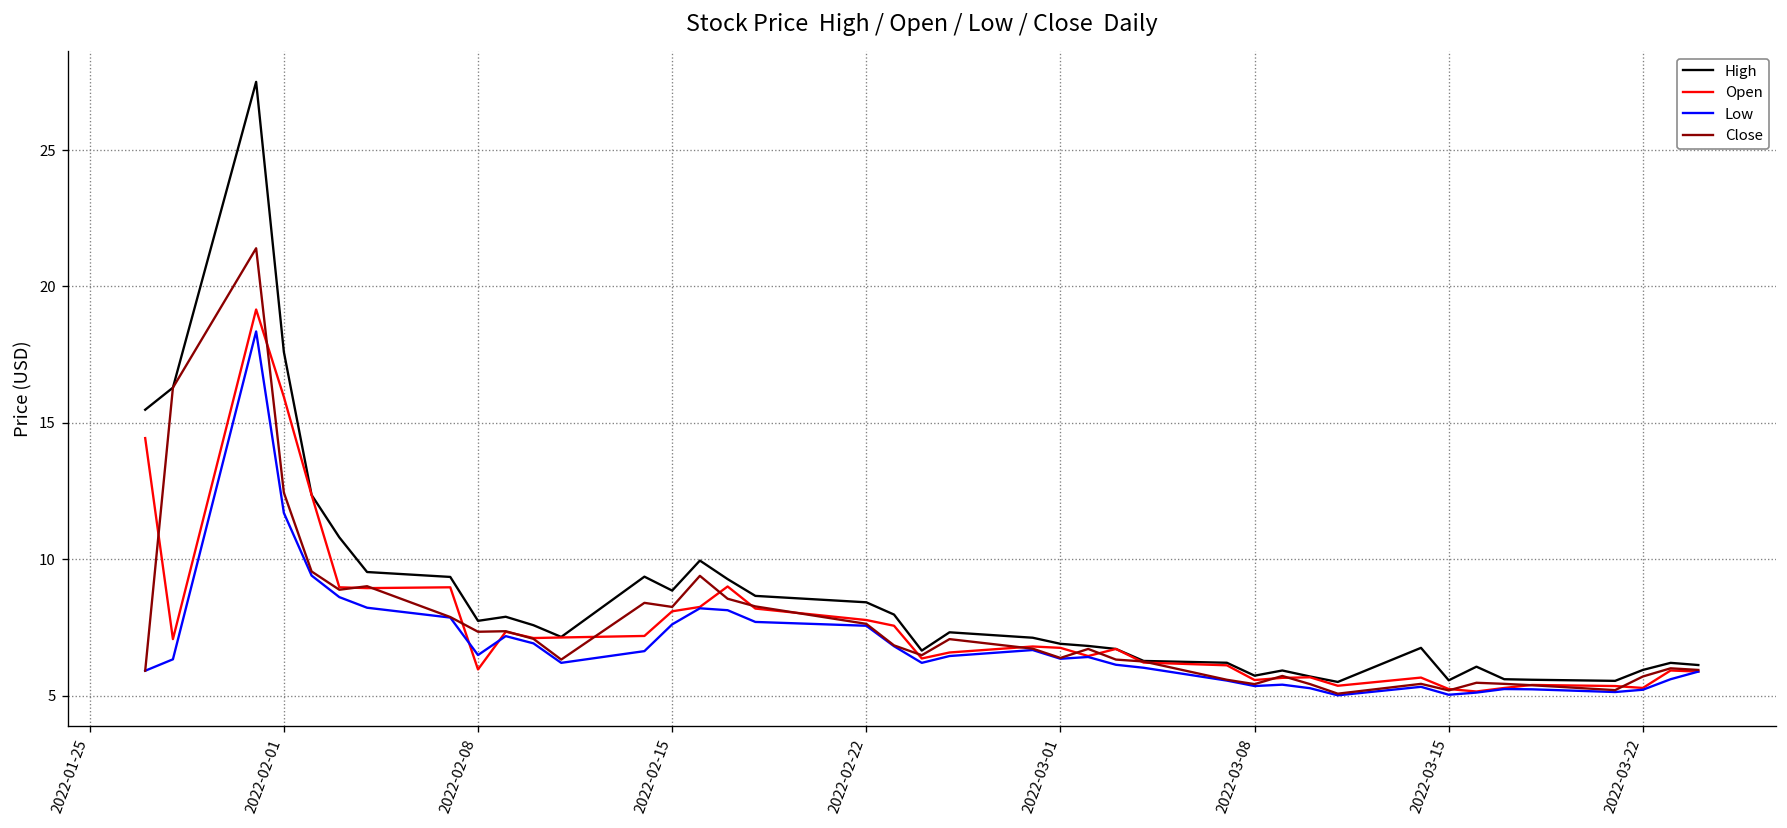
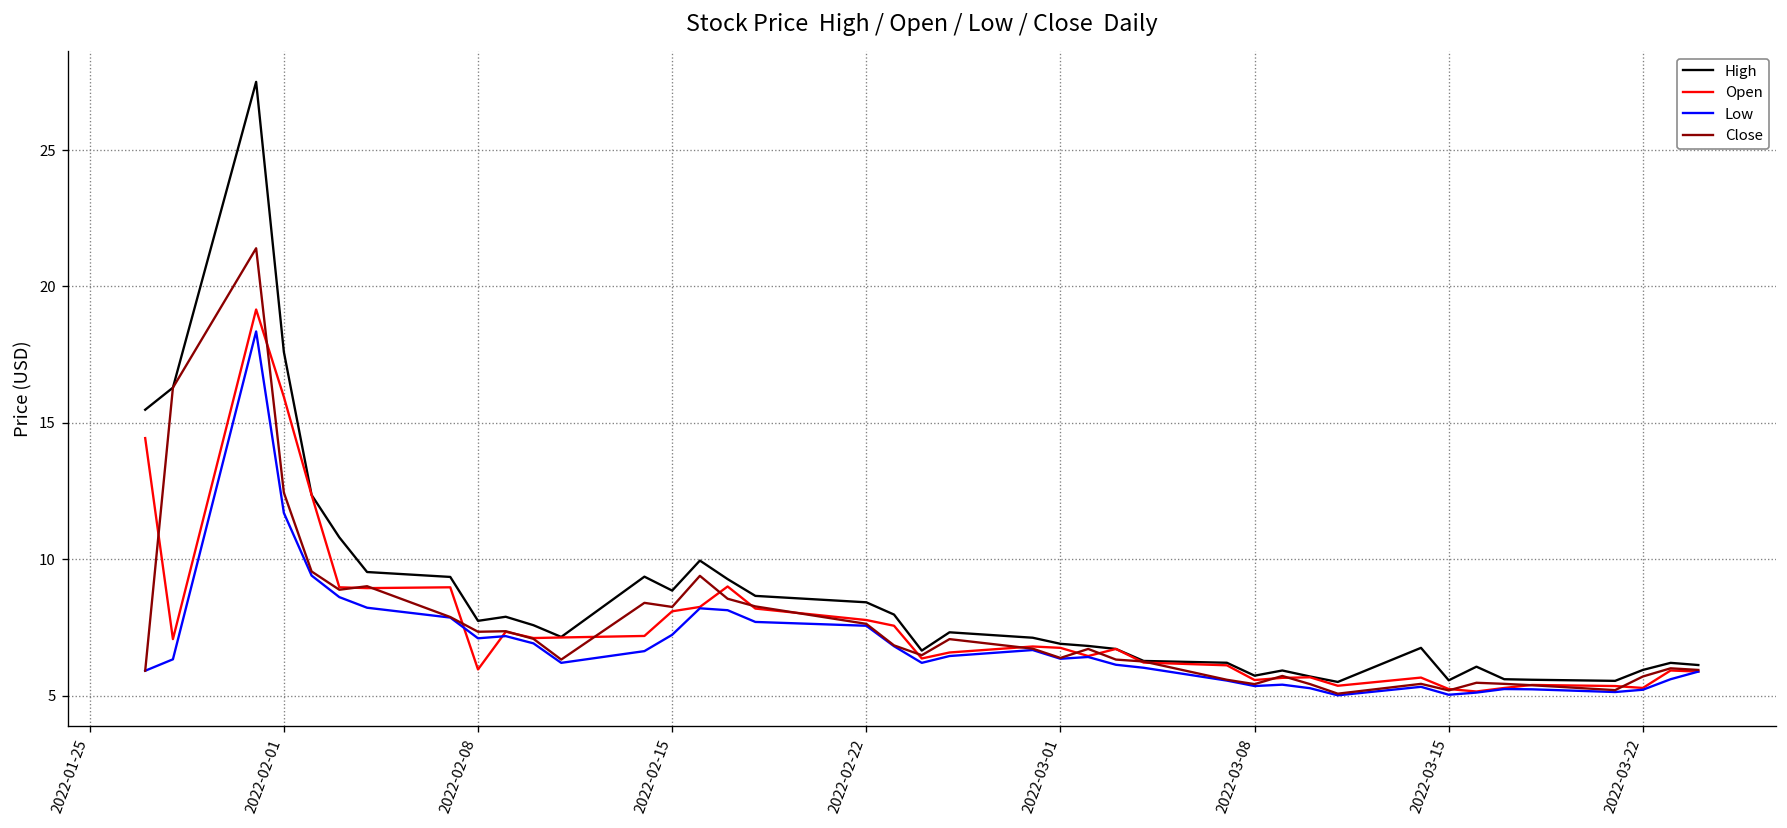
  {
    "High": {
      "2022-02-01": 17.6,
      "2022-02-08": 7.7,
      "2022-02-15": 8.9,
      "2022-02-22": 8.4,
      "2022-03-01": 6.9,
      "2022-03-08": 5.7,
      "2022-03-15": 5.6,
      "2022-03-22": 5.9
    },
    "Open": {
      "2022-02-01": 15.9,
      "2022-02-08": 6.0,
      "2022-02-15": 8.1,
      "2022-02-22": 7.8,
      "2022-03-01": 6.8,
      "2022-03-08": 5.6
    },
    "Low": {
      "2022-02-01": 11.7,
-     "2022-02-08": 6.5,
-     "2022-02-15": 7.6,
+     "2022-02-08": 7.1,
+     "2022-02-15": 7.2,
      "2022-03-15": 5.0
    },
    "Close": {
      "2022-02-01": 12.4,
      "2022-02-08": 7.3,
      "2022-02-15": 8.3,
      "2022-03-22": 5.7
    }
  }
